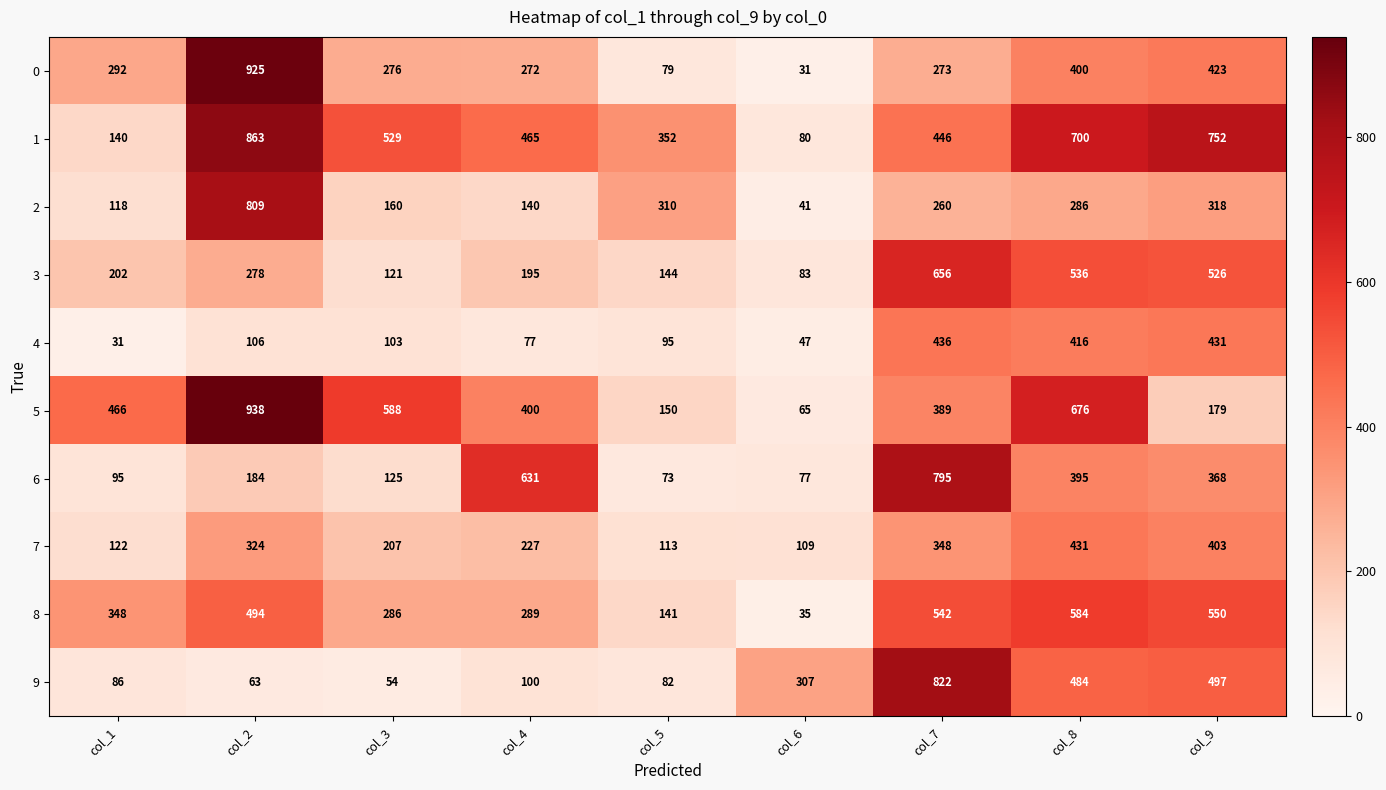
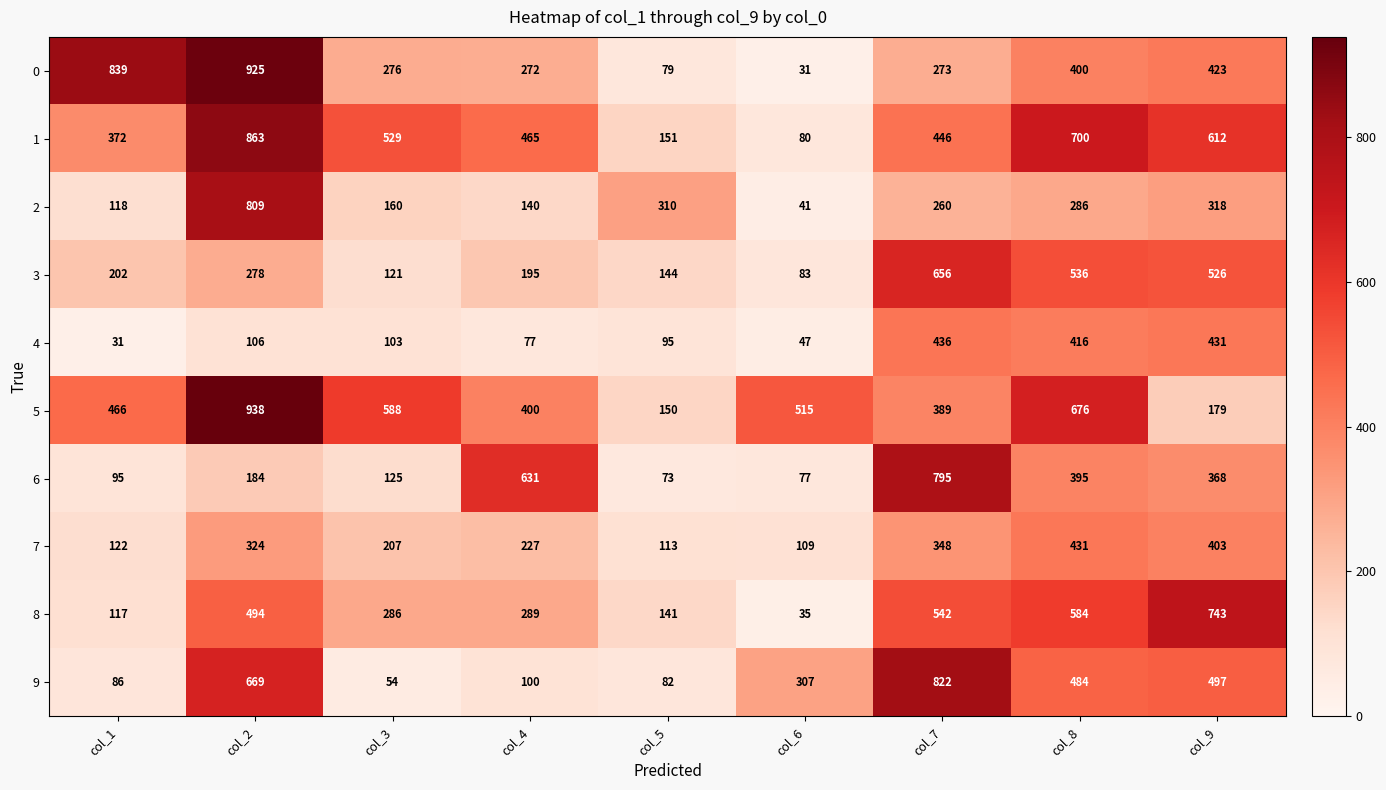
  {
    "0": {
-     "col_1": 292,
+     "col_1": 839,
      "col_2": 925,
      "col_3": 276,
      "col_4": 272,
      "col_5": 79,
      "col_6": 31,
      "col_7": 273,
      "col_8": 400,
      "col_9": 423
    },
    "1": {
-     "col_1": 140,
+     "col_1": 372,
      "col_2": 863,
      "col_3": 529,
      "col_4": 465,
-     "col_5": 352,
+     "col_5": 151,
      "col_6": 80,
      "col_7": 446,
      "col_8": 700,
-     "col_9": 752
+     "col_9": 612
    },
    "2": {
      "col_1": 118,
      "col_2": 809,
      "col_3": 160,
      "col_4": 140,
      "col_5": 310,
      "col_6": 41,
      "col_7": 260,
      "col_8": 286,
      "col_9": 318
    },
    "3": {
      "col_1": 202,
      "col_2": 278,
      "col_3": 121,
      "col_4": 195,
      "col_5": 144,
      "col_6": 83,
      "col_7": 656,
      "col_8": 536,
      "col_9": 526
    },
    "4": {
      "col_1": 31,
      "col_2": 106,
      "col_3": 103,
      "col_4": 77,
      "col_5": 95,
      "col_6": 47,
      "col_7": 436,
      "col_8": 416,
      "col_9": 431
    },
    "5": {
      "col_1": 466,
      "col_2": 938,
      "col_3": 588,
      "col_4": 400,
      "col_5": 150,
-     "col_6": 65,
+     "col_6": 515,
      "col_7": 389,
      "col_8": 676,
      "col_9": 179
    },
    "6": {
      "col_1": 95,
      "col_2": 184,
      "col_3": 125,
      "col_4": 631,
      "col_5": 73,
      "col_6": 77,
      "col_7": 795,
      "col_8": 395,
      "col_9": 368
    },
    "7": {
      "col_1": 122,
      "col_2": 324,
      "col_3": 207,
      "col_4": 227,
      "col_5": 113,
      "col_6": 109,
      "col_7": 348,
      "col_8": 431,
      "col_9": 403
    },
    "8": {
-     "col_1": 348,
+     "col_1": 117,
      "col_2": 494,
      "col_3": 286,
      "col_4": 289,
      "col_5": 141,
      "col_6": 35,
      "col_7": 542,
      "col_8": 584,
-     "col_9": 550
+     "col_9": 743
    },
    "9": {
      "col_1": 86,
-     "col_2": 63,
+     "col_2": 669,
      "col_3": 54,
      "col_4": 100,
      "col_5": 82,
      "col_6": 307,
      "col_7": 822,
      "col_8": 484,
      "col_9": 497
    }
  }
